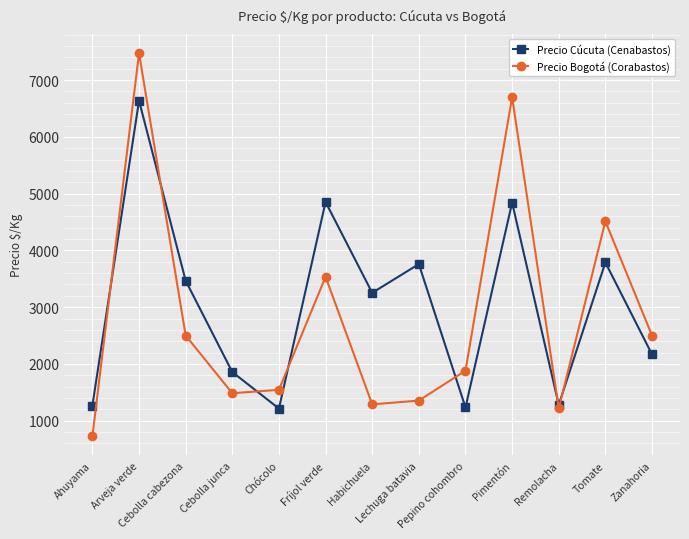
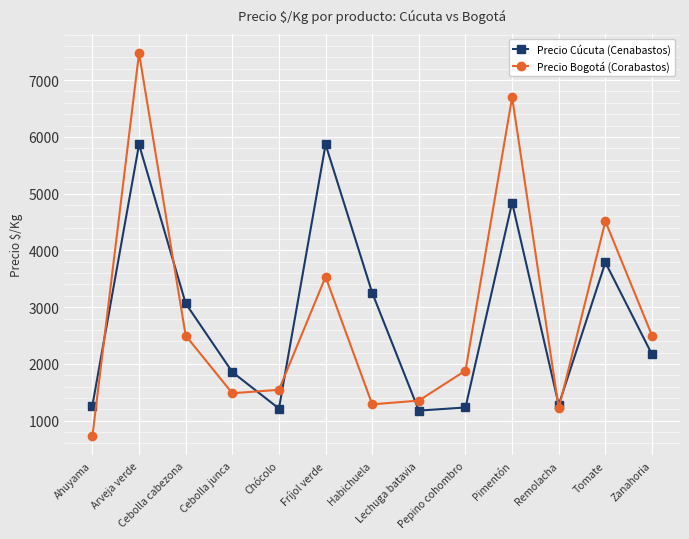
  {
    "Precio Cúcuta (Cenabastos)": {
      "Ahuyama": 1300,
-     "Arveja verde": 6600,
-     "Cebolla cabezona": 3500,
+     "Arveja verde": 5900,
+     "Cebolla cabezona": 3100,
      "Cebolla junca": 1900,
      "Chócolo": 1200,
-     "Fríjol verde": 4900,
+     "Fríjol verde": 5900,
      "Habichuela": 3300,
-     "Lechuga batavia": 3800,
+     "Lechuga batavia": 1200,
      "Pepino cohombro": 1200,
      "Pimentón": 4800,
      "Remolacha": 1300,
      "Tomate": 3800,
      "Zanahoria": 2200
    },
    "Precio Bogotá (Corabastos)": {
      "Ahuyama": 700,
      "Arveja verde": 7500,
      "Cebolla cabezona": 2500,
      "Cebolla junca": 1500,
      "Chócolo": 1500,
      "Fríjol verde": 3500,
      "Habichuela": 1300,
      "Lechuga batavia": 1400,
      "Pepino cohombro": 1900,
      "Pimentón": 6700,
      "Remolacha": 1200,
      "Tomate": 4500,
      "Zanahoria": 2500
    }
  }
